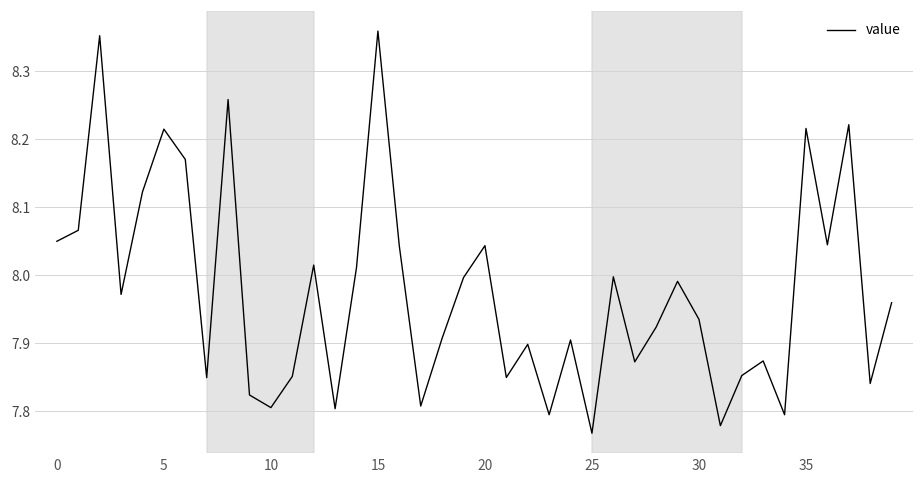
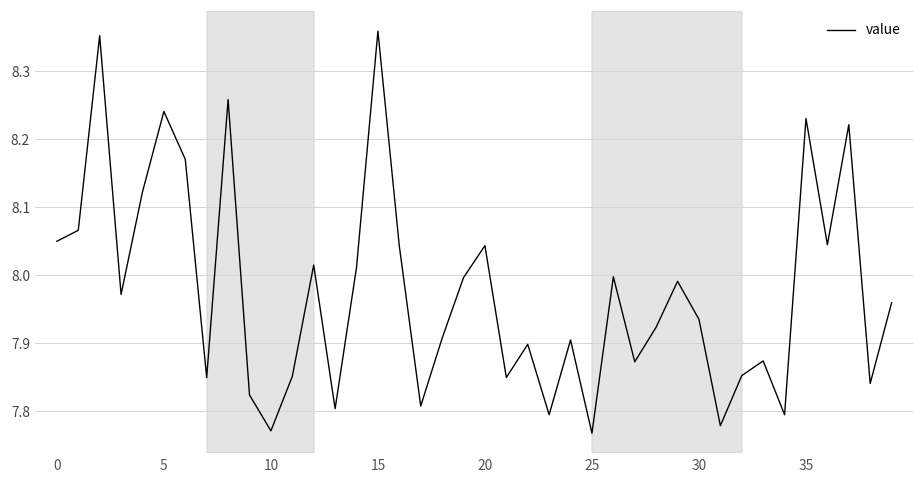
  {
    "0": 8.05,
-   "5": 8.21,
-   "10": 7.81,
+   "5": 8.24,
+   "10": 7.77,
    "15": 8.36,
    "20": 8.04,
    "25": 7.77,
    "30": 7.93,
-   "35": 8.22
+   "35": 8.23
  }
